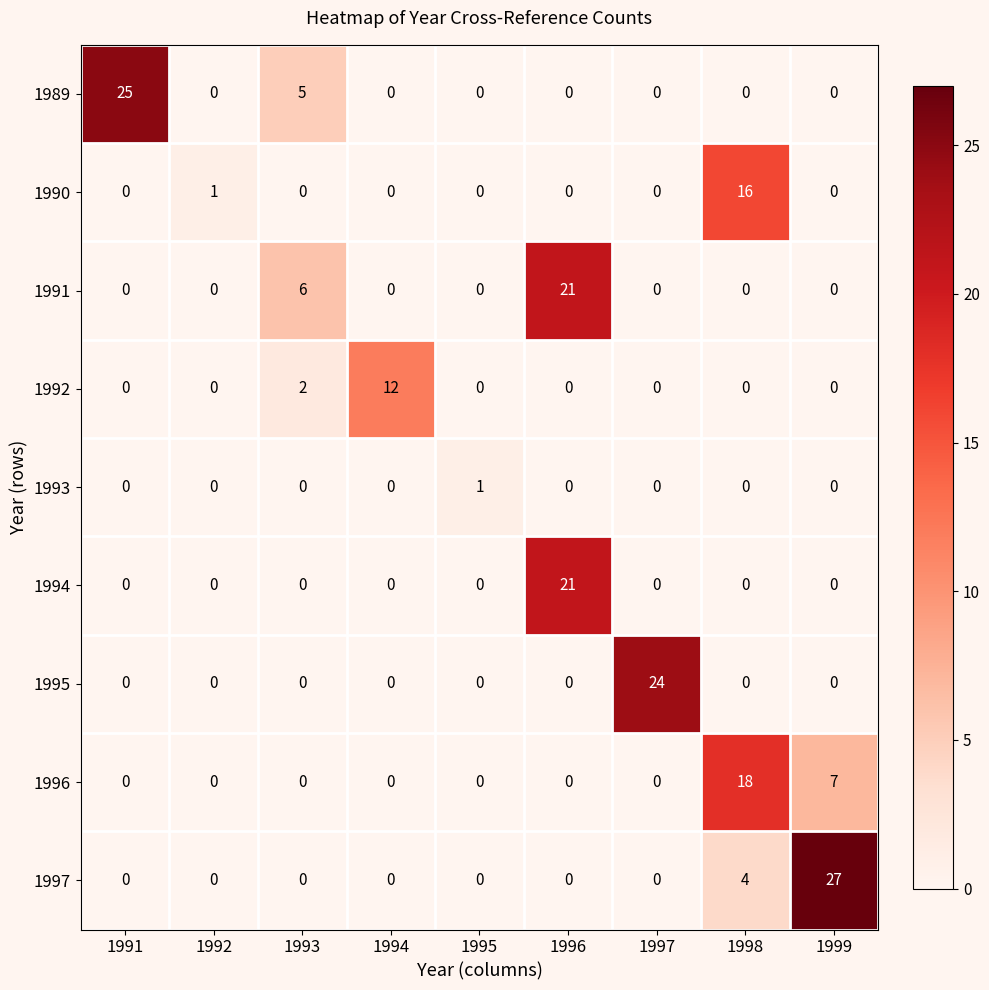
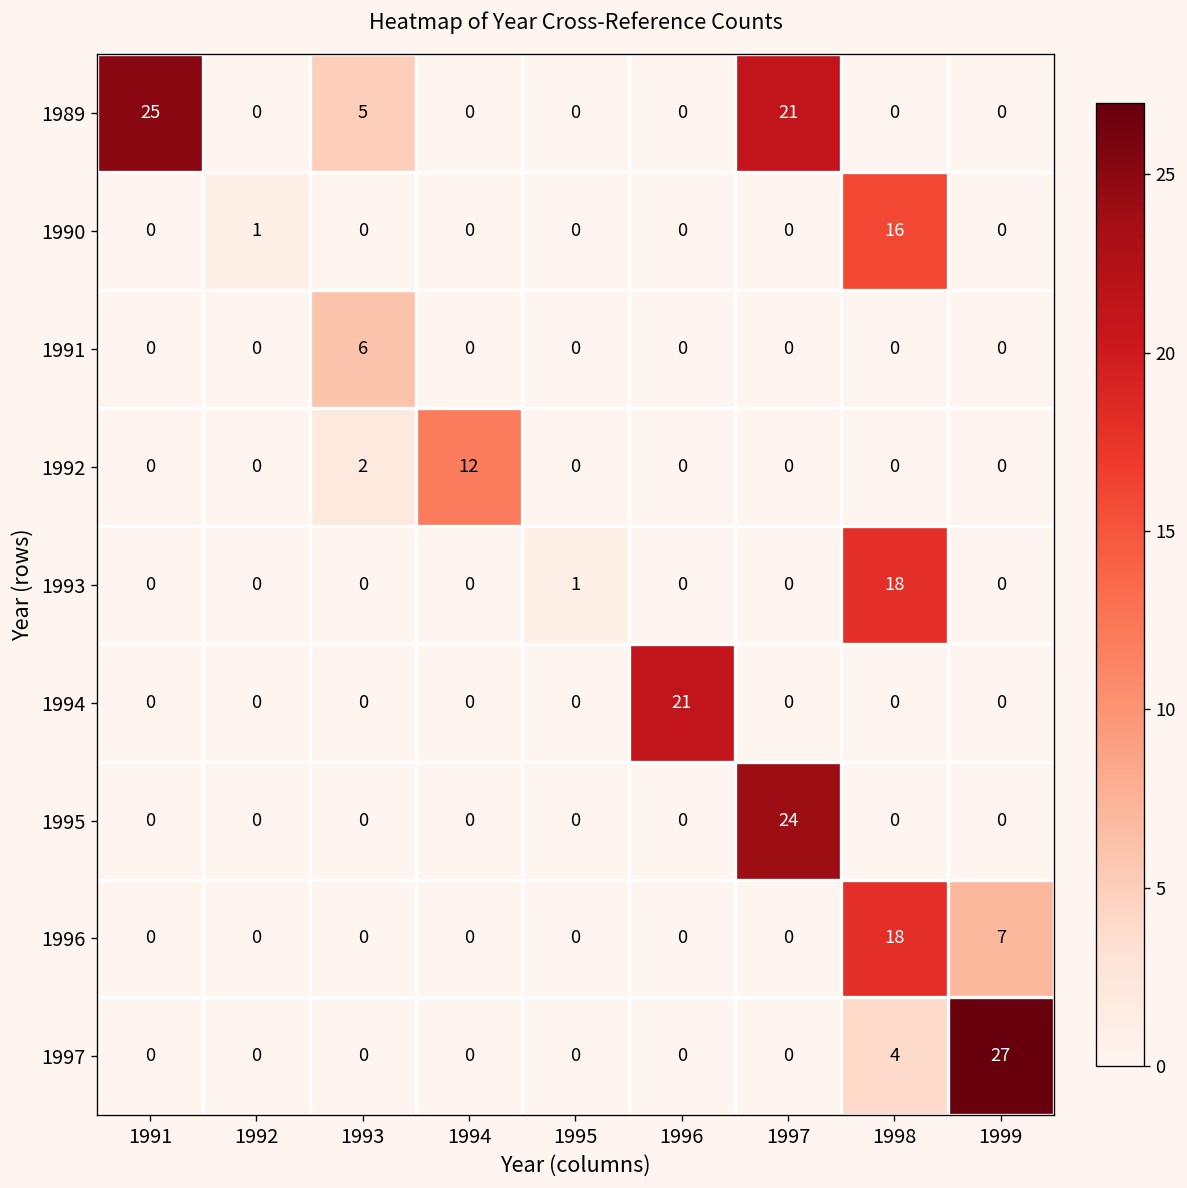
  {
    "1989": {
      "1991": 25,
      "1992": 0,
      "1993": 5,
      "1994": 0,
      "1995": 0,
      "1996": 0,
-     "1997": 0,
+     "1997": 21,
      "1998": 0,
      "1999": 0
    },
    "1990": {
      "1991": 0,
      "1992": 1,
      "1993": 0,
      "1994": 0,
      "1995": 0,
      "1996": 0,
      "1997": 0,
      "1998": 16,
      "1999": 0
    },
    "1991": {
      "1991": 0,
      "1992": 0,
      "1993": 6,
      "1994": 0,
      "1995": 0,
-     "1996": 21,
+     "1996": 0,
      "1997": 0,
      "1998": 0,
      "1999": 0
    },
    "1992": {
      "1991": 0,
      "1992": 0,
      "1993": 2,
      "1994": 12,
      "1995": 0,
      "1996": 0,
      "1997": 0,
      "1998": 0,
      "1999": 0
    },
    "1993": {
      "1991": 0,
      "1992": 0,
      "1993": 0,
      "1994": 0,
      "1995": 1,
      "1996": 0,
      "1997": 0,
-     "1998": 0,
+     "1998": 18,
      "1999": 0
    },
    "1994": {
      "1991": 0,
      "1992": 0,
      "1993": 0,
      "1994": 0,
      "1995": 0,
      "1996": 21,
      "1997": 0,
      "1998": 0,
      "1999": 0
    },
    "1995": {
      "1991": 0,
      "1992": 0,
      "1993": 0,
      "1994": 0,
      "1995": 0,
      "1996": 0,
      "1997": 24,
      "1998": 0,
      "1999": 0
    },
    "1996": {
      "1991": 0,
      "1992": 0,
      "1993": 0,
      "1994": 0,
      "1995": 0,
      "1996": 0,
      "1997": 0,
      "1998": 18,
      "1999": 7
    },
    "1997": {
      "1991": 0,
      "1992": 0,
      "1993": 0,
      "1994": 0,
      "1995": 0,
      "1996": 0,
      "1997": 0,
      "1998": 4,
      "1999": 27
    }
  }
